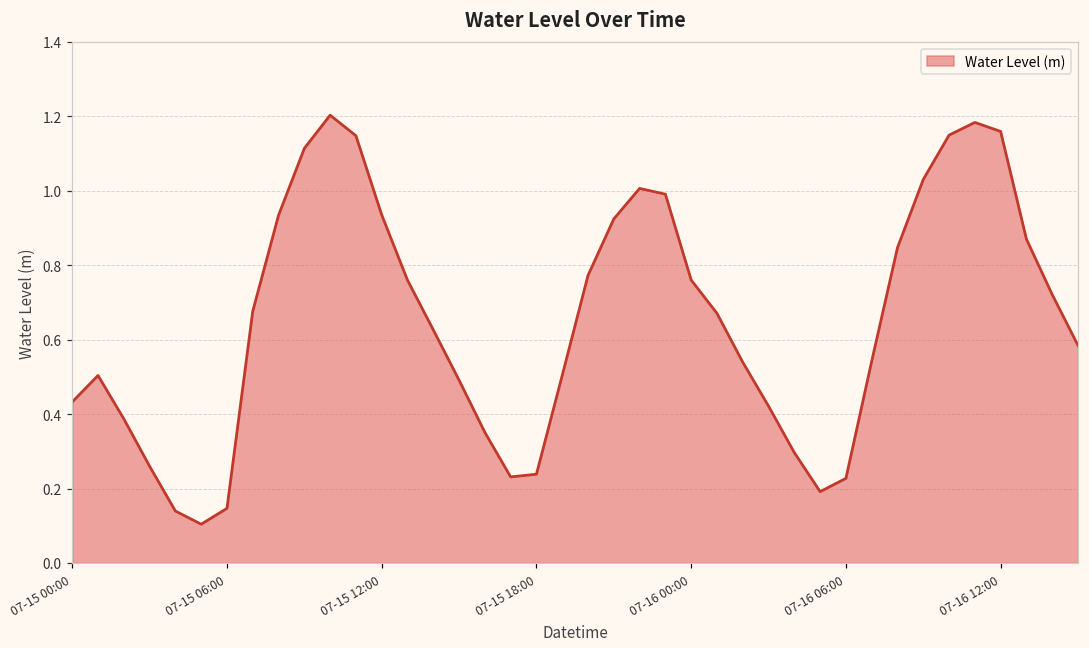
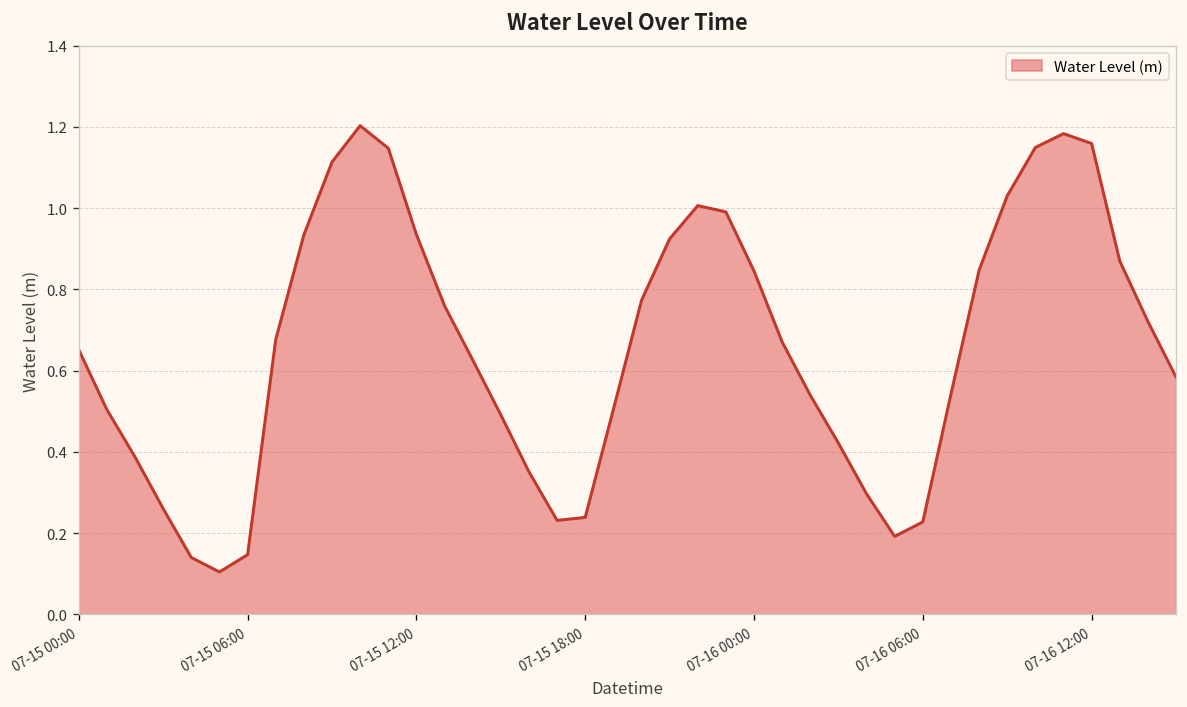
  {
-   "07-15 00:00": 0.43,
+   "07-15 00:00": 0.65,
    "07-15 06:00": 0.15,
    "07-15 12:00": 0.94,
    "07-15 18:00": 0.24,
-   "07-16 00:00": 0.76,
+   "07-16 00:00": 0.85,
    "07-16 06:00": 0.23,
    "07-16 12:00": 1.16
  }
